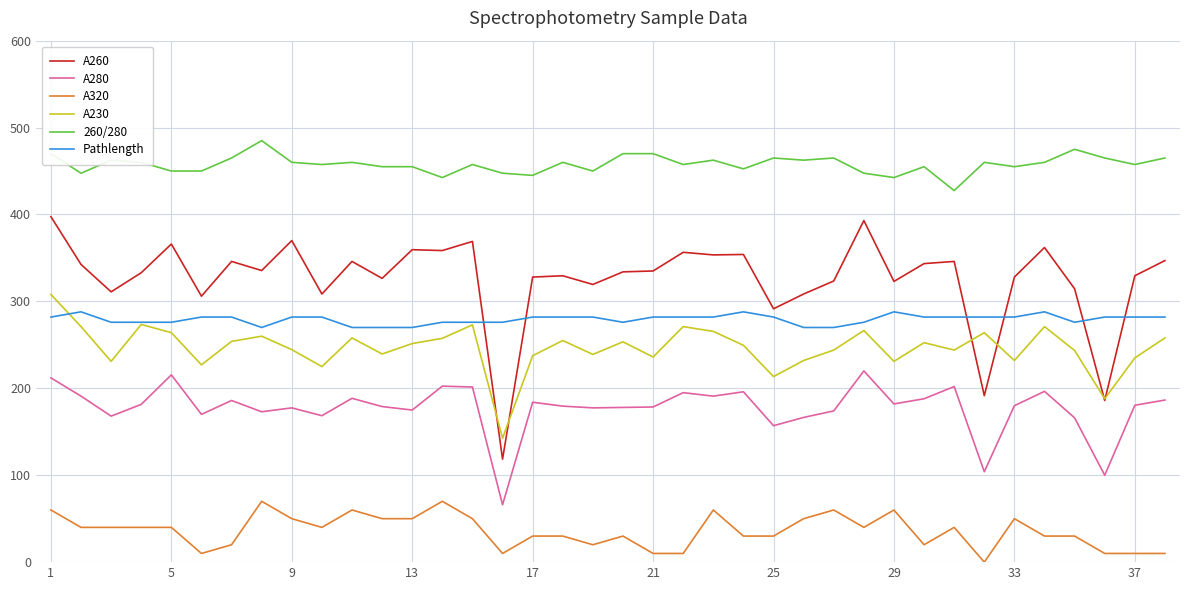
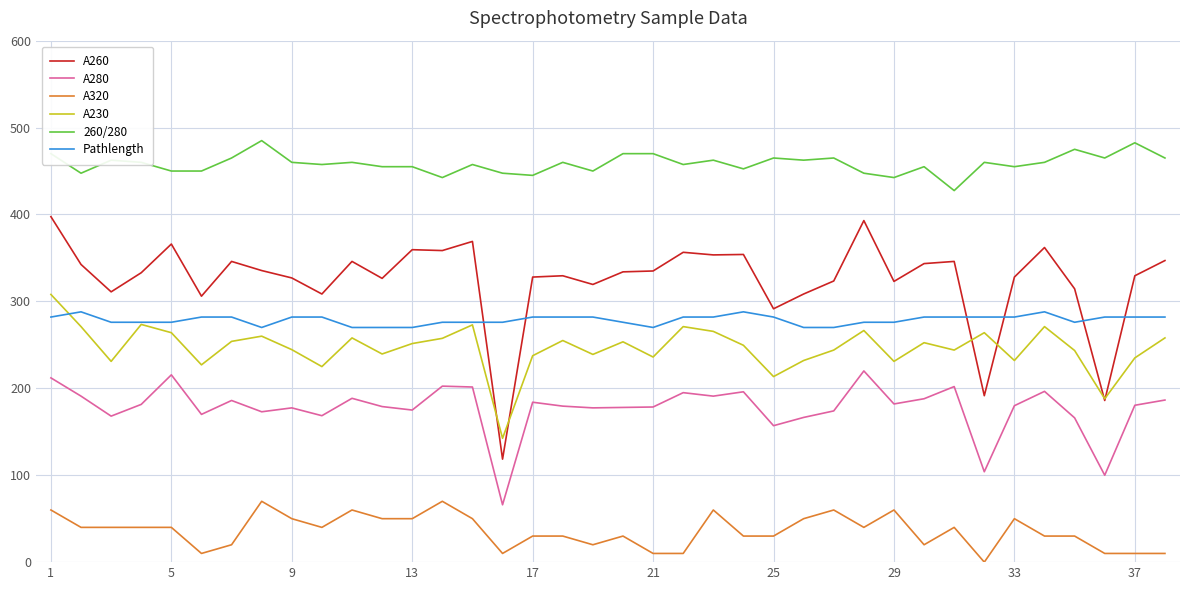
  {
    "A260": {
      "1": 400,
      "5": 370,
-     "9": 370,
+     "9": 330,
      "13": 360,
      "17": 330,
      "21": 340,
      "25": 290,
      "29": 320,
      "33": 330,
      "37": 330
    },
    "A280": {
      "1": 210,
      "5": 220,
      "9": 180,
      "13": 180,
      "17": 180,
      "21": 180,
      "25": 160,
      "29": 180,
      "33": 180,
      "37": 180
    },
    "A320": {
      "1": 60,
      "5": 40,
      "9": 50,
      "13": 50,
      "17": 30,
      "21": 10,
      "25": 30,
      "29": 60,
      "33": 50,
      "37": 10
    },
    "A230": {
      "1": 310,
      "5": 260,
      "9": 240,
      "13": 250,
      "17": 240,
      "21": 240,
      "25": 210,
      "29": 230,
      "33": 230,
      "37": 240
    },
    "260/280": {
      "5": 450,
      "9": 460,
      "13": 460,
      "17": 450,
      "21": 470,
      "25": 470,
      "29": 440,
      "33": 460,
-     "37": 460
+     "37": 480
    },
    "Pathlength": {
      "1": 280,
      "5": 280,
      "9": 280,
      "13": 270,
      "17": 280,
-     "21": 280,
+     "21": 270,
      "25": 280,
-     "29": 290,
+     "29": 280,
      "33": 280,
      "37": 280
    }
  }
